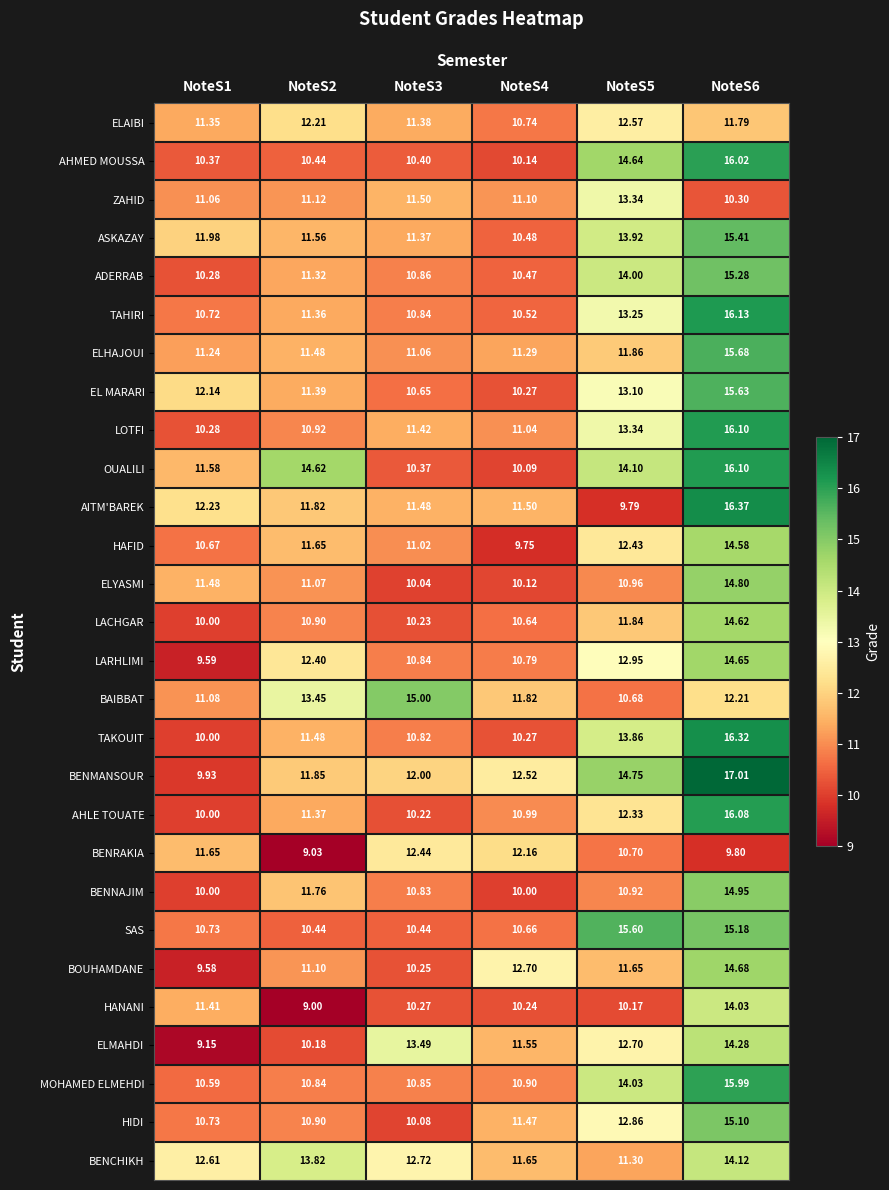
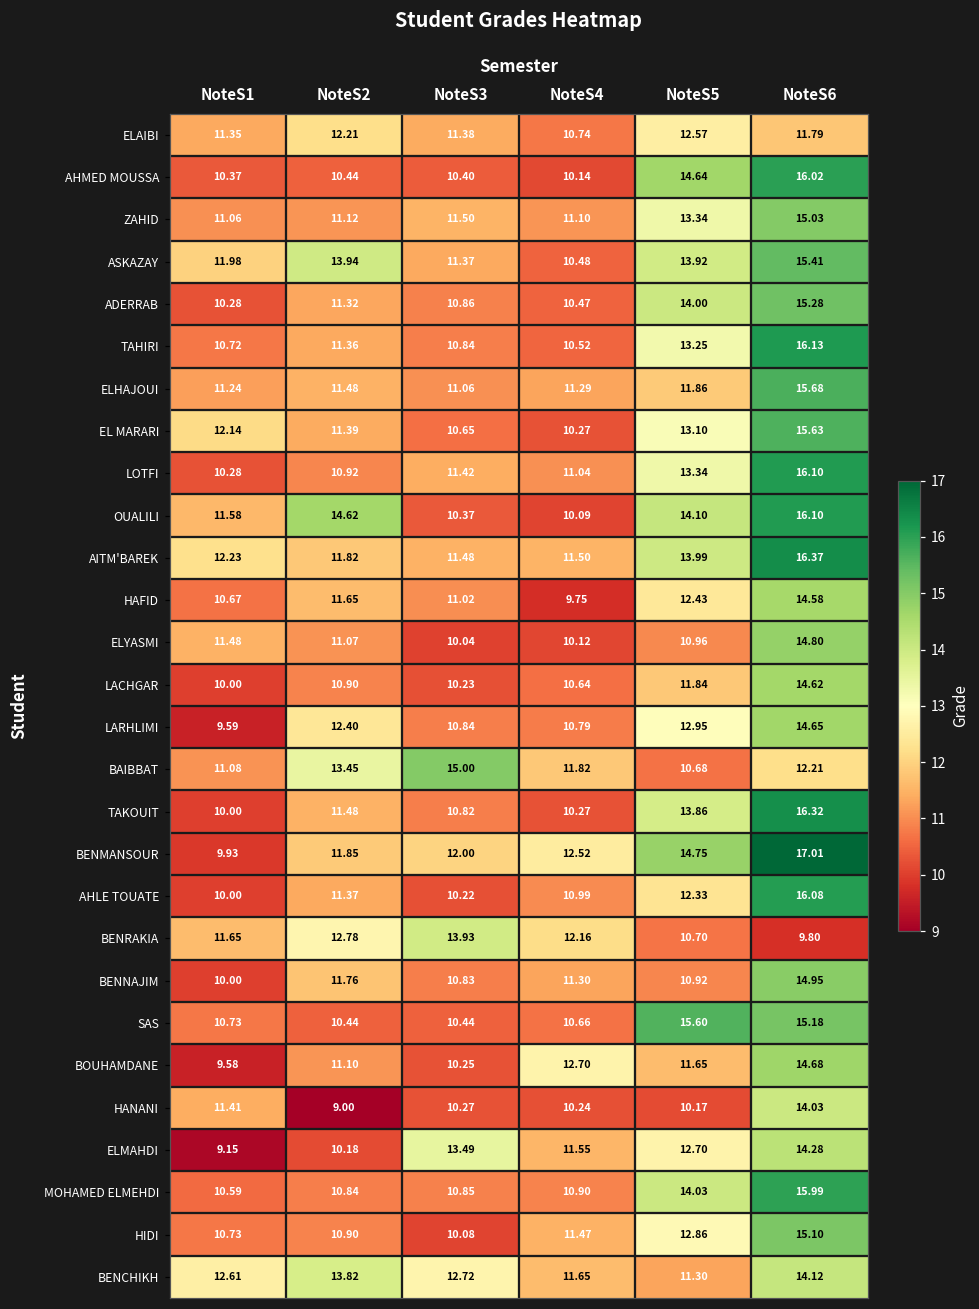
  {
    "ELAIBI": {
      "NoteS1": 11.35,
      "NoteS2": 12.21,
      "NoteS3": 11.38,
      "NoteS4": 10.74,
      "NoteS5": 12.57,
      "NoteS6": 11.79
    },
    "AHMED MOUSSA": {
      "NoteS1": 10.37,
      "NoteS2": 10.44,
      "NoteS3": 10.40,
      "NoteS4": 10.14,
      "NoteS5": 14.64,
      "NoteS6": 16.02
    },
    "ZAHID": {
      "NoteS1": 11.06,
      "NoteS2": 11.12,
      "NoteS3": 11.50,
      "NoteS4": 11.10,
      "NoteS5": 13.34,
-     "NoteS6": 10.30
+     "NoteS6": 15.03
    },
    "ASKAZAY": {
      "NoteS1": 11.98,
-     "NoteS2": 11.56,
+     "NoteS2": 13.94,
      "NoteS3": 11.37,
      "NoteS4": 10.48,
      "NoteS5": 13.92,
      "NoteS6": 15.41
    },
    "ADERRAB": {
      "NoteS1": 10.28,
      "NoteS2": 11.32,
      "NoteS3": 10.86,
      "NoteS4": 10.47,
      "NoteS5": 14.00,
      "NoteS6": 15.28
    },
    "TAHIRI": {
      "NoteS1": 10.72,
      "NoteS2": 11.36,
      "NoteS3": 10.84,
      "NoteS4": 10.52,
      "NoteS5": 13.25,
      "NoteS6": 16.13
    },
    "ELHAJOUI": {
      "NoteS1": 11.24,
      "NoteS2": 11.48,
      "NoteS3": 11.06,
      "NoteS4": 11.29,
      "NoteS5": 11.86,
      "NoteS6": 15.68
    },
    "EL MARARI": {
      "NoteS1": 12.14,
      "NoteS2": 11.39,
      "NoteS3": 10.65,
      "NoteS4": 10.27,
      "NoteS5": 13.10,
      "NoteS6": 15.63
    },
    "LOTFI": {
      "NoteS1": 10.28,
      "NoteS2": 10.92,
      "NoteS3": 11.42,
      "NoteS4": 11.04,
      "NoteS5": 13.34,
      "NoteS6": 16.10
    },
    "OUALILI": {
      "NoteS1": 11.58,
      "NoteS2": 14.62,
      "NoteS3": 10.37,
      "NoteS4": 10.09,
      "NoteS5": 14.10,
      "NoteS6": 16.10
    },
    "AITM'BAREK": {
      "NoteS1": 12.23,
      "NoteS2": 11.82,
      "NoteS3": 11.48,
      "NoteS4": 11.50,
-     "NoteS5": 9.79,
+     "NoteS5": 13.99,
      "NoteS6": 16.37
    },
    "HAFID": {
      "NoteS1": 10.67,
      "NoteS2": 11.65,
      "NoteS3": 11.02,
      "NoteS4": 9.75,
      "NoteS5": 12.43,
      "NoteS6": 14.58
    },
    "ELYASMI": {
      "NoteS1": 11.48,
      "NoteS2": 11.07,
      "NoteS3": 10.04,
      "NoteS4": 10.12,
      "NoteS5": 10.96,
      "NoteS6": 14.80
    },
    "LACHGAR": {
      "NoteS1": 10.00,
      "NoteS2": 10.90,
      "NoteS3": 10.23,
      "NoteS4": 10.64,
      "NoteS5": 11.84,
      "NoteS6": 14.62
    },
    "LARHLIMI": {
      "NoteS1": 9.59,
      "NoteS2": 12.40,
      "NoteS3": 10.84,
      "NoteS4": 10.79,
      "NoteS5": 12.95,
      "NoteS6": 14.65
    },
    "BAIBBAT": {
      "NoteS1": 11.08,
      "NoteS2": 13.45,
      "NoteS3": 15.00,
      "NoteS4": 11.82,
      "NoteS5": 10.68,
      "NoteS6": 12.21
    },
    "TAKOUIT": {
      "NoteS1": 10.00,
      "NoteS2": 11.48,
      "NoteS3": 10.82,
      "NoteS4": 10.27,
      "NoteS5": 13.86,
      "NoteS6": 16.32
    },
    "BENMANSOUR": {
      "NoteS1": 9.93,
      "NoteS2": 11.85,
      "NoteS3": 12.00,
      "NoteS4": 12.52,
      "NoteS5": 14.75,
      "NoteS6": 17.01
    },
    "AHLE TOUATE": {
      "NoteS1": 10.00,
      "NoteS2": 11.37,
      "NoteS3": 10.22,
      "NoteS4": 10.99,
      "NoteS5": 12.33,
      "NoteS6": 16.08
    },
    "BENRAKIA": {
      "NoteS1": 11.65,
-     "NoteS2": 9.03,
-     "NoteS3": 12.44,
+     "NoteS2": 12.78,
+     "NoteS3": 13.93,
      "NoteS4": 12.16,
      "NoteS5": 10.70,
      "NoteS6": 9.80
    },
    "BENNAJIM": {
      "NoteS1": 10.00,
      "NoteS2": 11.76,
      "NoteS3": 10.83,
-     "NoteS4": 10.00,
+     "NoteS4": 11.30,
      "NoteS5": 10.92,
      "NoteS6": 14.95
    },
    "SAS": {
      "NoteS1": 10.73,
      "NoteS2": 10.44,
      "NoteS3": 10.44,
      "NoteS4": 10.66,
      "NoteS5": 15.60,
      "NoteS6": 15.18
    },
    "BOUHAMDANE": {
      "NoteS1": 9.58,
      "NoteS2": 11.10,
      "NoteS3": 10.25,
      "NoteS4": 12.70,
      "NoteS5": 11.65,
      "NoteS6": 14.68
    },
    "HANANI": {
      "NoteS1": 11.41,
      "NoteS2": 9.00,
      "NoteS3": 10.27,
      "NoteS4": 10.24,
      "NoteS5": 10.17,
      "NoteS6": 14.03
    },
    "ELMAHDI": {
      "NoteS1": 9.15,
      "NoteS2": 10.18,
      "NoteS3": 13.49,
      "NoteS4": 11.55,
      "NoteS5": 12.70,
      "NoteS6": 14.28
    },
    "MOHAMED ELMEHDI": {
      "NoteS1": 10.59,
      "NoteS2": 10.84,
      "NoteS3": 10.85,
      "NoteS4": 10.90,
      "NoteS5": 14.03,
      "NoteS6": 15.99
    },
    "HIDI": {
      "NoteS1": 10.73,
      "NoteS2": 10.90,
      "NoteS3": 10.08,
      "NoteS4": 11.47,
      "NoteS5": 12.86,
      "NoteS6": 15.10
    },
    "BENCHIKH": {
      "NoteS1": 12.61,
      "NoteS2": 13.82,
      "NoteS3": 12.72,
      "NoteS4": 11.65,
      "NoteS5": 11.30,
      "NoteS6": 14.12
    }
  }
